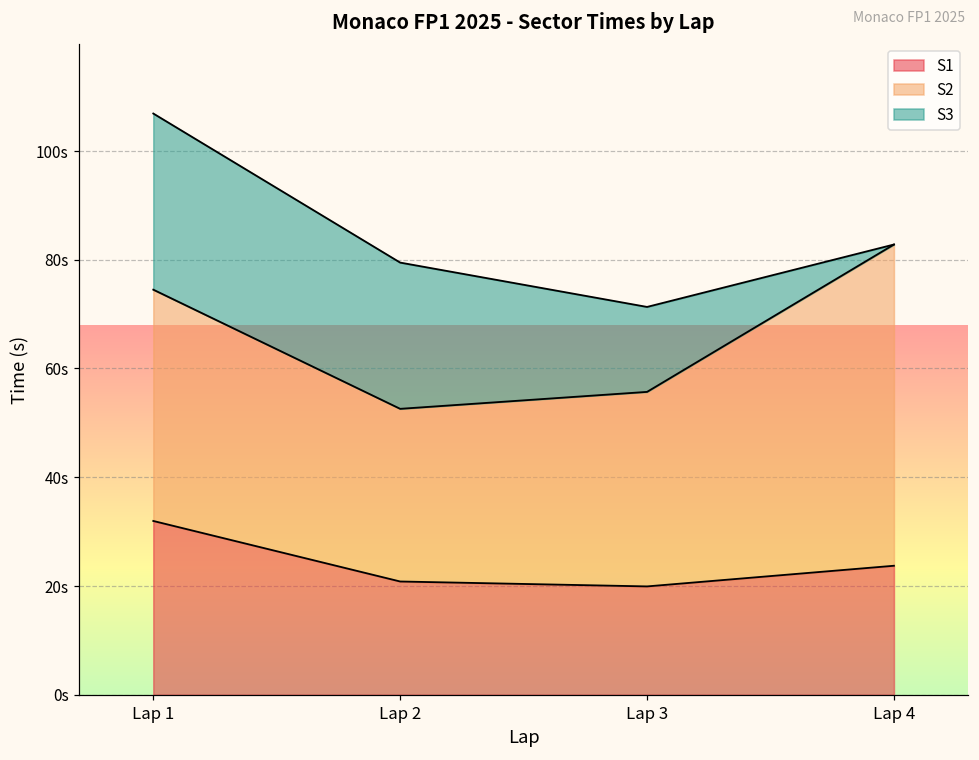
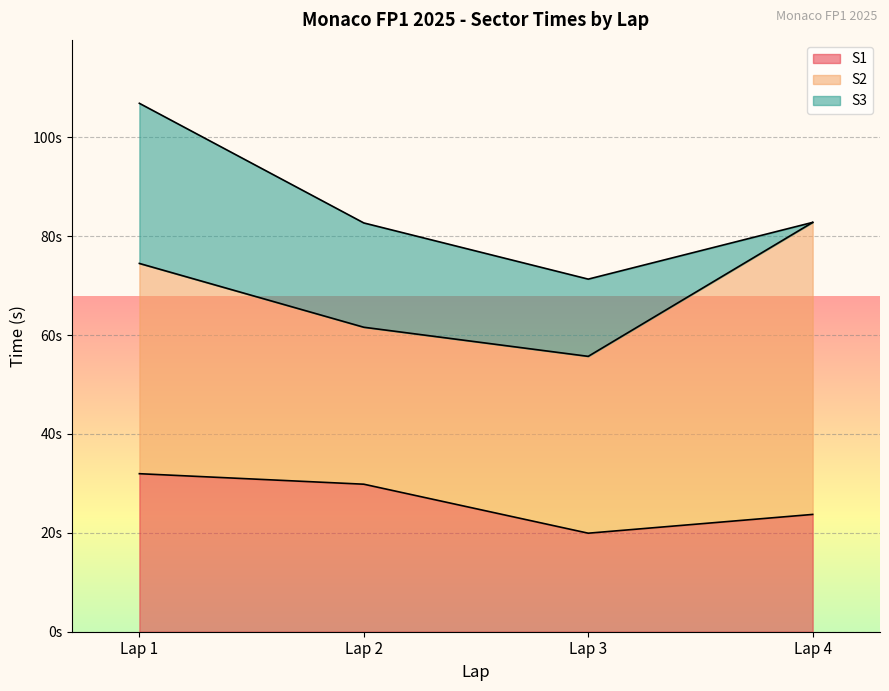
  {
    "S1": {
      "Lap 1": "32s",
-     "Lap 2": "21s",
+     "Lap 2": "30s",
      "Lap 3": "20s",
      "Lap 4": "24s"
    },
    "S2": {
      "Lap 1": "43s",
      "Lap 2": "32s",
      "Lap 3": "36s"
    },
    "S3": {
      "Lap 1": "32s",
-     "Lap 2": "27s",
+     "Lap 2": "21s",
      "Lap 3": "16s"
    }
  }
